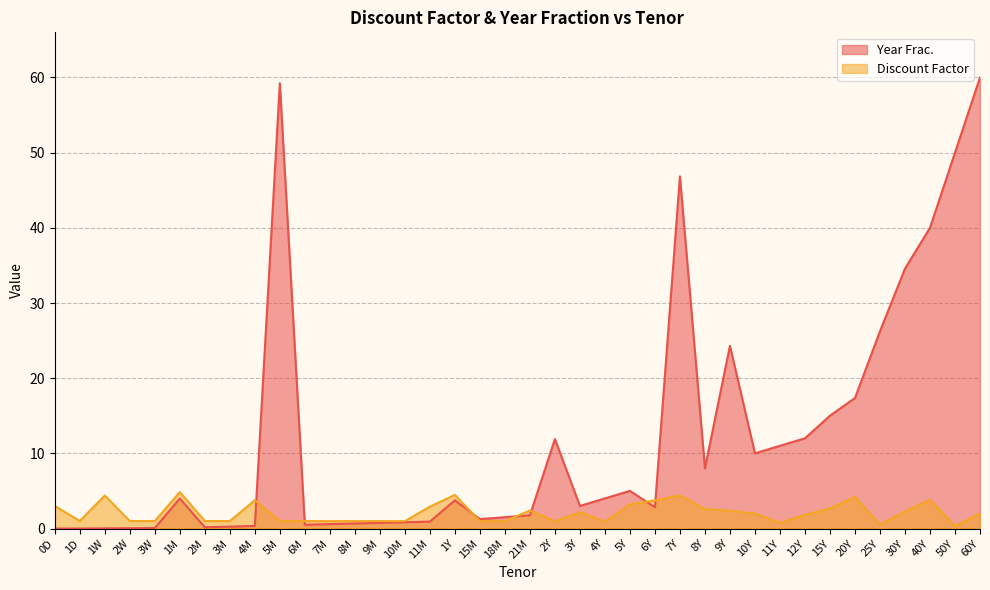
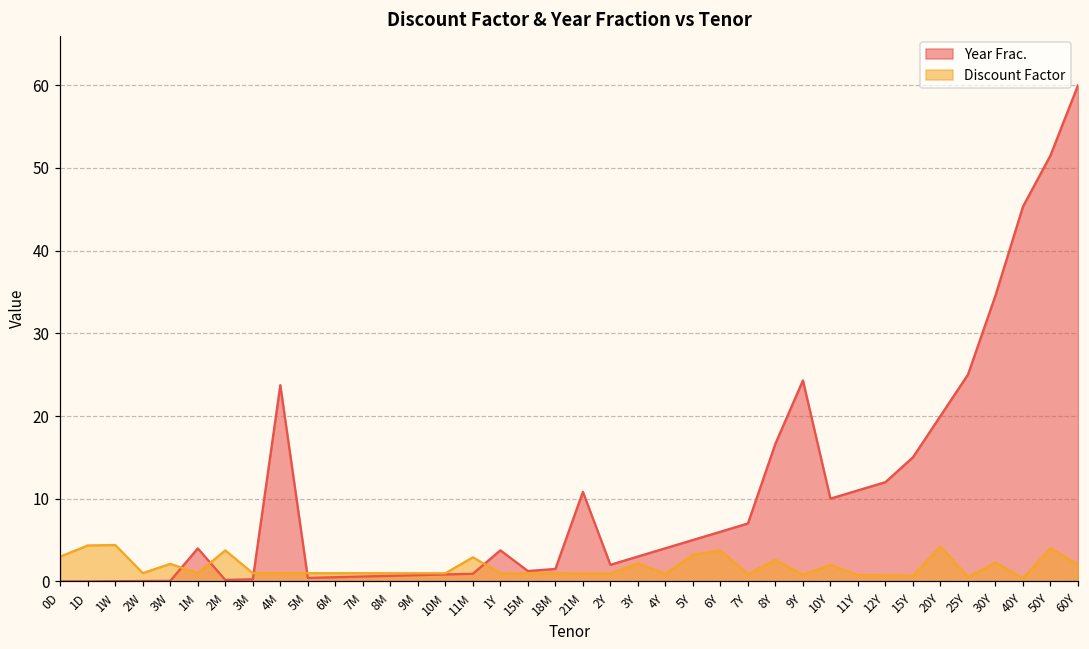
  {
    "Year Frac.": {
      "0D": 0,
      "1D": 0,
      "1W": 0,
      "2W": 0,
      "3W": 0,
      "1M": 4,
      "2M": 0,
      "3M": 0,
-     "4M": 0,
-     "5M": 59,
+     "4M": 24,
+     "5M": 0,
      "6M": 1,
      "7M": 1,
      "11M": 1,
      "1Y": 4,
      "18M": 2,
-     "21M": 2,
-     "2Y": 12,
+     "21M": 11,
+     "2Y": 2,
      "3Y": 3,
      "4Y": 4,
      "5Y": 5,
-     "6Y": 3,
-     "7Y": 47,
-     "8Y": 8,
+     "6Y": 6,
+     "7Y": 7,
+     "8Y": 17,
      "9Y": 24,
      "10Y": 10,
      "11Y": 11,
      "12Y": 12,
      "15Y": 15,
-     "20Y": 17,
-     "25Y": 26,
+     "20Y": 20,
+     "25Y": 25,
      "30Y": 35,
-     "40Y": 40,
-     "50Y": 50,
+     "40Y": 45,
+     "50Y": 52,
      "60Y": 60
    },
    "Discount Factor": {
      "0D": 3,
-     "1D": 1,
+     "1D": 4,
      "1W": 4,
      "2W": 1,
-     "3W": 1,
-     "1M": 5,
-     "2M": 1,
+     "3W": 2,
+     "1M": 1,
+     "2M": 4,
      "3M": 1,
-     "4M": 4,
+     "4M": 1,
      "5M": 1,
      "6M": 1,
      "7M": 1,
      "11M": 3,
-     "1Y": 4,
+     "1Y": 1,
      "18M": 1,
-     "21M": 2,
+     "21M": 1,
      "2Y": 1,
      "3Y": 2,
      "4Y": 1,
      "5Y": 3,
      "6Y": 4,
-     "7Y": 4,
+     "7Y": 1,
      "8Y": 3,
-     "9Y": 2,
+     "9Y": 1,
      "10Y": 2,
      "11Y": 1,
-     "12Y": 2,
-     "15Y": 3,
+     "12Y": 1,
+     "15Y": 1,
      "20Y": 4,
      "25Y": 1,
      "30Y": 2,
-     "40Y": 4,
-     "50Y": 0,
+     "40Y": 0,
+     "50Y": 4,
      "60Y": 2
    }
  }
